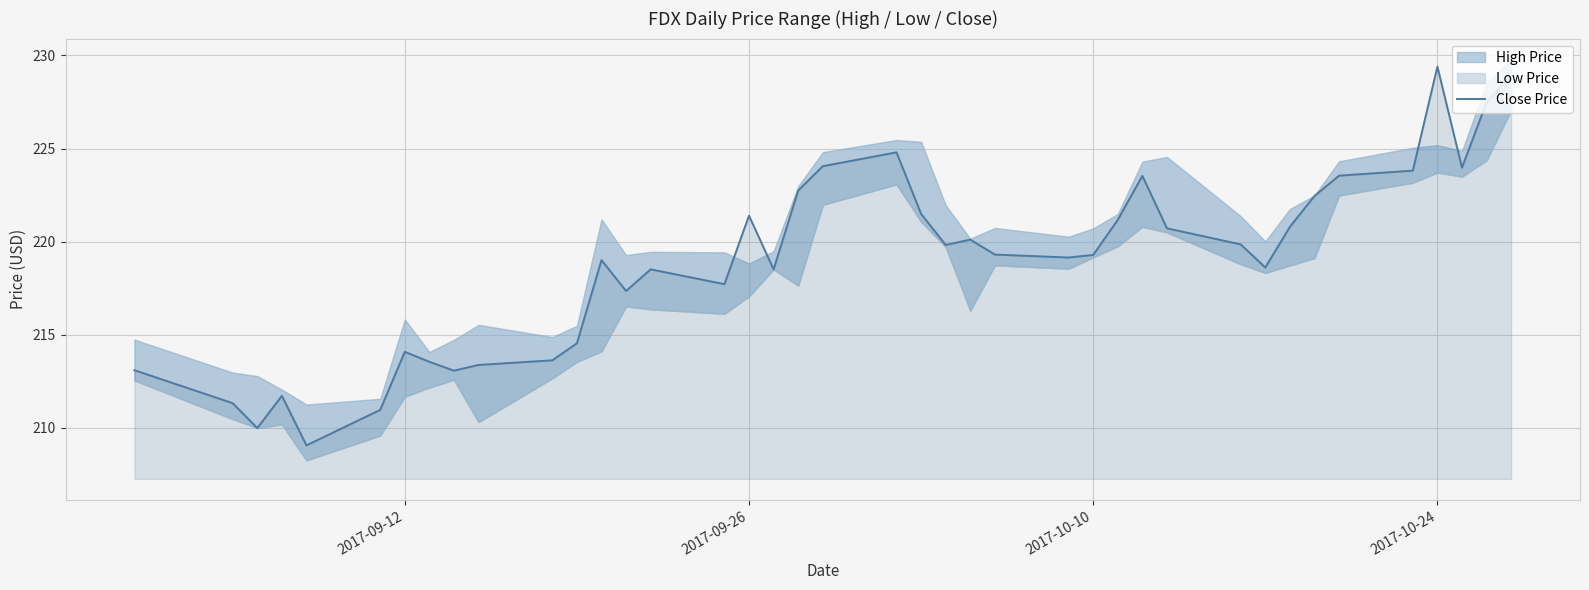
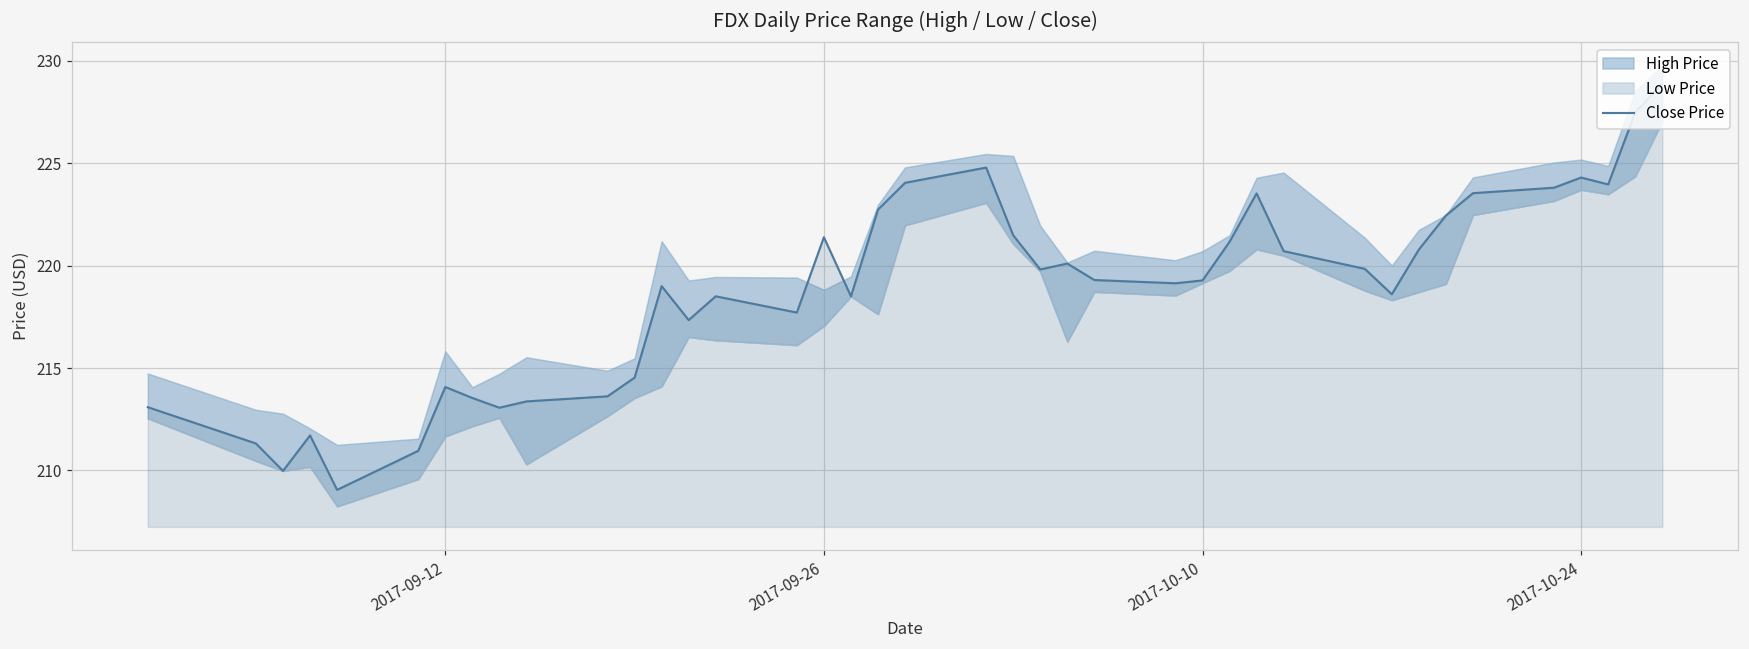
  {
    "Close Price": {
      "2017-09-12": 214.1,
      "2017-09-26": 221.4,
-     "2017-10-24": 229.4
+     "2017-10-24": 224.3
    }
  }
